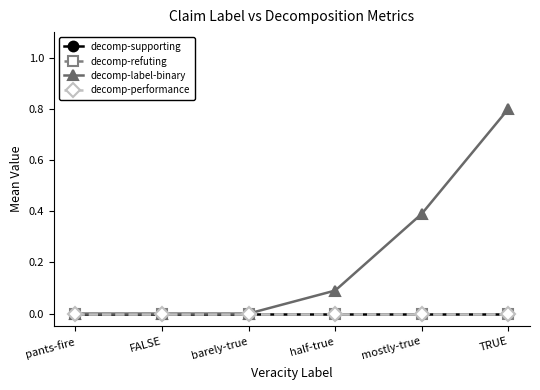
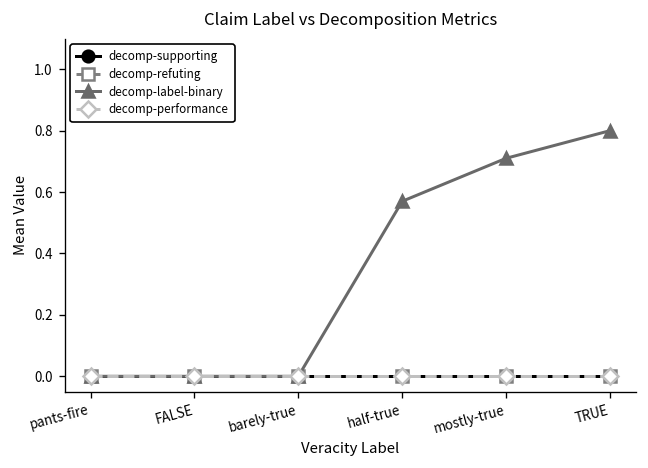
  {
    "decomp-performance": {
      "half-true": 0.00,
      "mostly-true": 0.00,
      "TRUE": 0.00
    },
    "decomp-label-binary": {
-     "half-true": 0.09,
-     "mostly-true": 0.39,
+     "half-true": 0.57,
+     "mostly-true": 0.71,
      "TRUE": 0.80
    }
  }
